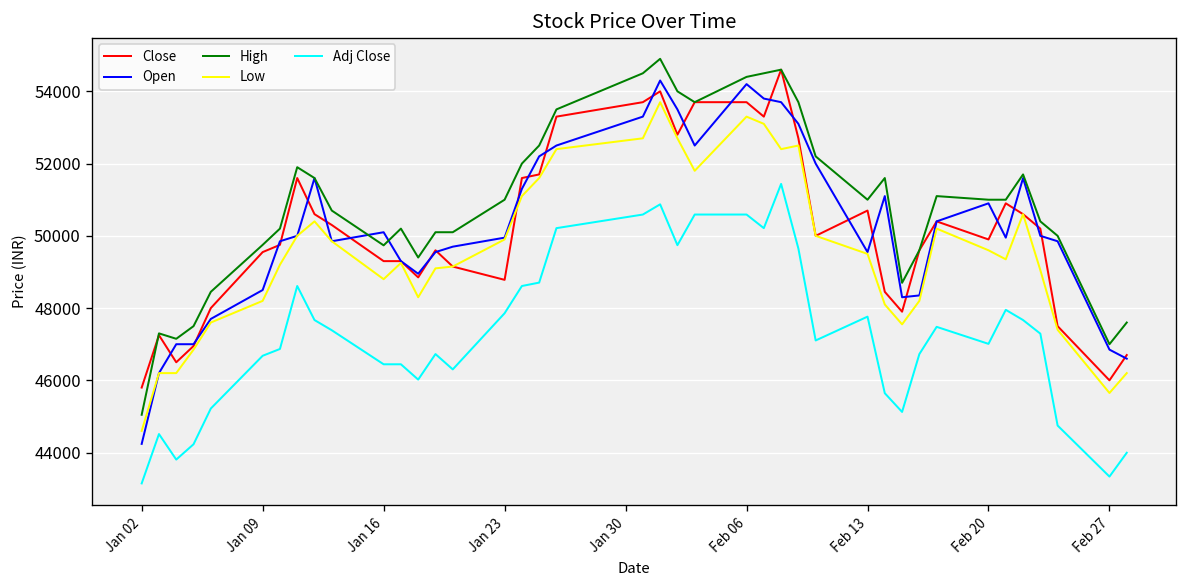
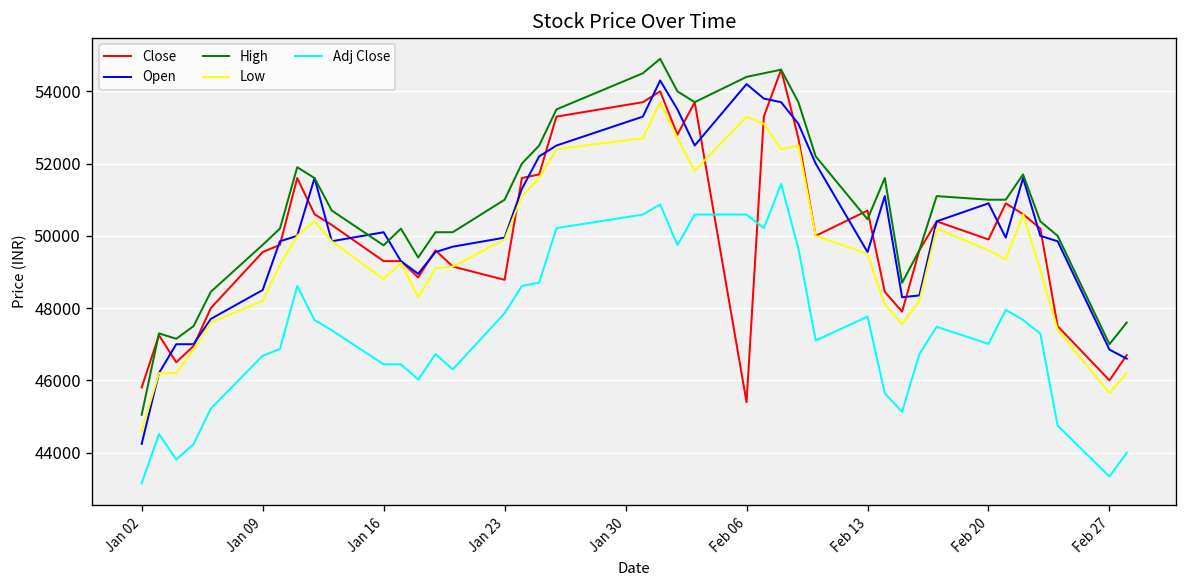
  {
    "Close": {
      "Jan 02": 45800,
      "Jan 09": 49600,
      "Jan 16": 49300,
      "Jan 23": 48800,
-     "Feb 06": 53700,
+     "Feb 06": 45400,
      "Feb 13": 50700,
      "Feb 20": 49900,
      "Feb 27": 46000
    },
    "Open": {
      "Jan 02": 44200,
      "Jan 09": 48500,
      "Jan 16": 50100,
      "Feb 06": 54200,
      "Feb 20": 50900,
      "Feb 27": 46900
    },
    "High": {
      "Jan 02": 45000,
      "Jan 09": 49800,
      "Jan 16": 49700,
      "Jan 23": 51000,
      "Feb 06": 54400,
-     "Feb 13": 51000,
+     "Feb 13": 50500,
      "Feb 20": 51000,
      "Feb 27": 47000
    },
    "Low": {
      "Jan 02": 44600,
      "Jan 09": 48200,
      "Jan 16": 48800,
      "Feb 06": 53300,
      "Feb 20": 49600,
      "Feb 27": 45700
    },
    "Adj Close": {
      "Jan 02": 43100,
      "Jan 09": 46700,
      "Jan 16": 46400,
      "Jan 23": 47900,
      "Feb 06": 50600,
      "Feb 13": 47800,
      "Feb 20": 47000,
      "Feb 27": 43300
    }
  }
